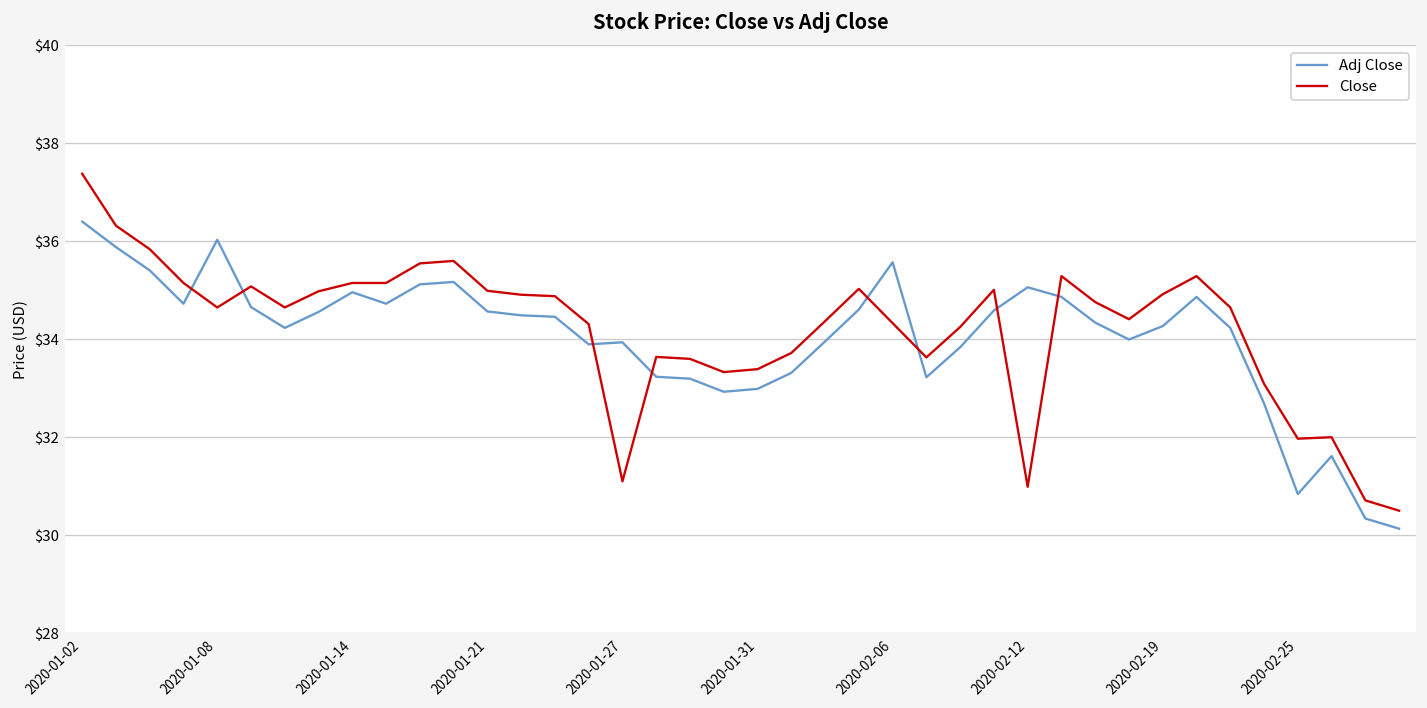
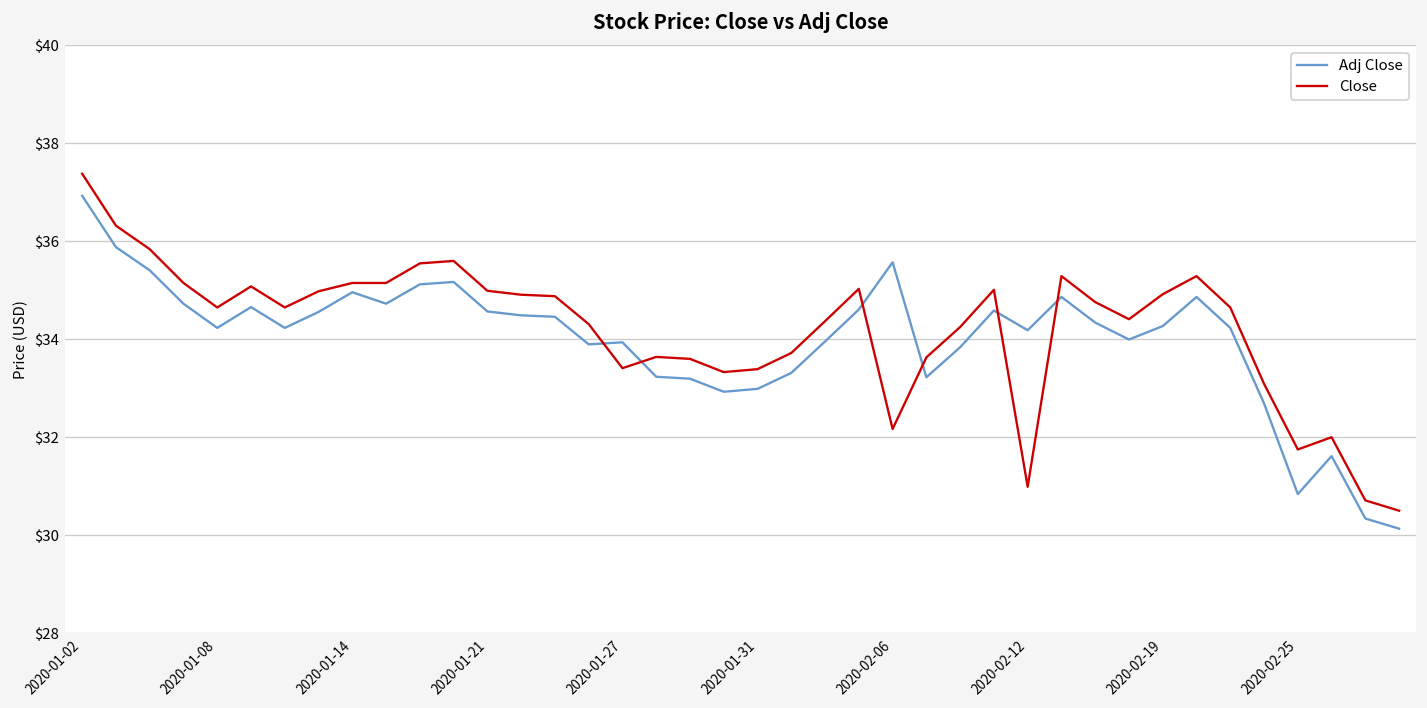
  {
    "Adj Close": {
-     "2020-01-02": "$36.4",
-     "2020-01-08": "$36.0",
+     "2020-01-02": "$36.9",
+     "2020-01-08": "$34.2",
      "2020-01-14": "$35.0",
      "2020-01-21": "$34.6",
      "2020-01-27": "$33.9",
      "2020-01-31": "$33.0",
      "2020-02-06": "$35.6",
-     "2020-02-12": "$35.1",
+     "2020-02-12": "$34.2",
      "2020-02-19": "$34.3",
      "2020-02-25": "$30.8"
    },
    "Close": {
      "2020-01-02": "$37.4",
      "2020-01-08": "$34.7",
      "2020-01-14": "$35.2",
      "2020-01-21": "$35.0",
-     "2020-01-27": "$31.1",
+     "2020-01-27": "$33.4",
      "2020-01-31": "$33.4",
-     "2020-02-06": "$34.3",
+     "2020-02-06": "$32.2",
      "2020-02-12": "$31.0",
      "2020-02-19": "$34.9",
-     "2020-02-25": "$32.0"
+     "2020-02-25": "$31.8"
    }
  }
